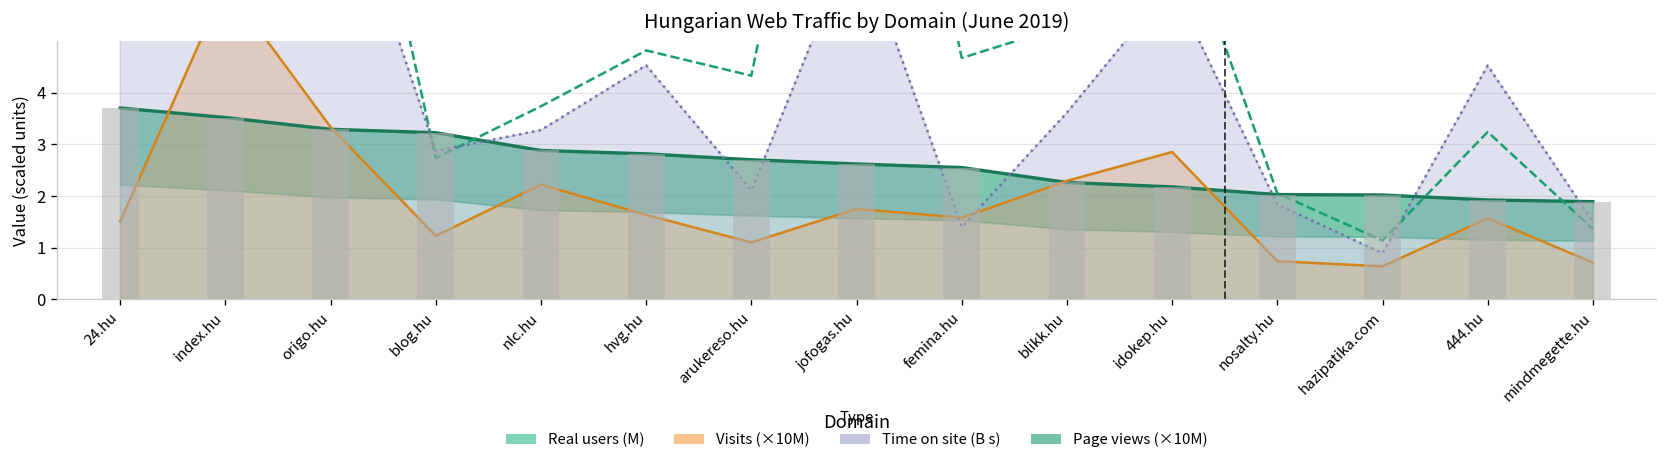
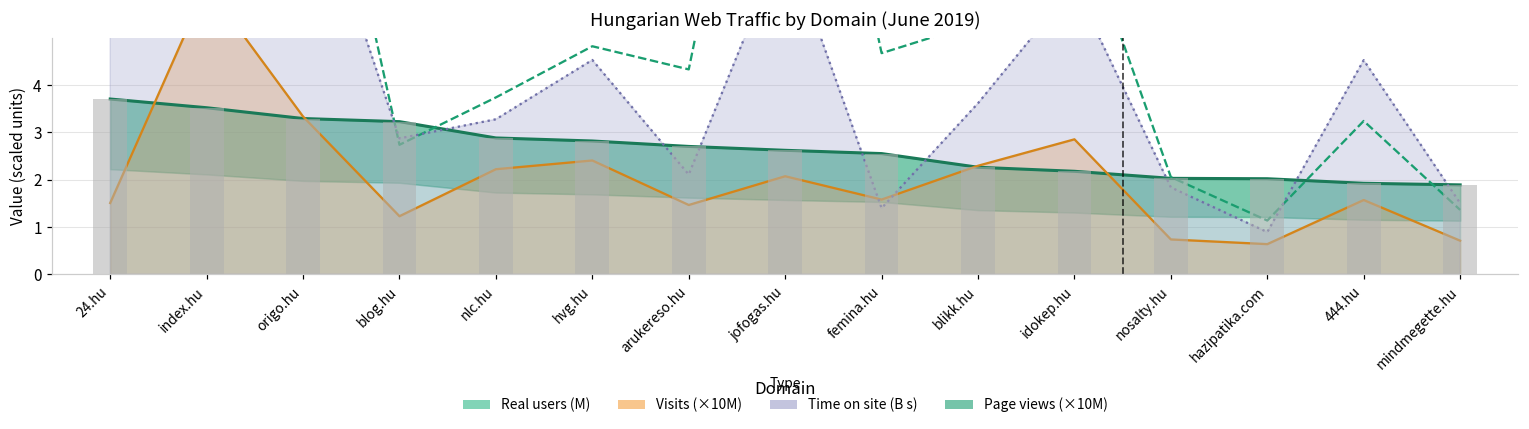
  {
    "Visits (×10M)": {
      "24.hu": 1.5,
      "blog.hu": 1.2,
      "nlc.hu": 2.2,
-     "hvg.hu": 1.6,
-     "arukereso.hu": 1.1,
-     "jofogas.hu": 1.8,
+     "hvg.hu": 2.4,
+     "arukereso.hu": 1.5,
+     "jofogas.hu": 2.1,
      "femina.hu": 1.6,
      "idokep.hu": 2.9,
      "nosalty.hu": 0.7,
      "hazipatika.com": 0.6,
      "444.hu": 1.6,
      "mindmegette.hu": 0.7
    },
    "Time on site (B s)": {
      "blog.hu": 2.9,
      "nlc.hu": 3.3,
      "hvg.hu": 4.5,
      "arukereso.hu": 2.1,
      "femina.hu": 1.4,
      "blikk.hu": 3.6,
      "nosalty.hu": 1.8,
      "hazipatika.com": 0.9,
      "444.hu": 4.5,
      "mindmegette.hu": 1.5
    }
  }
